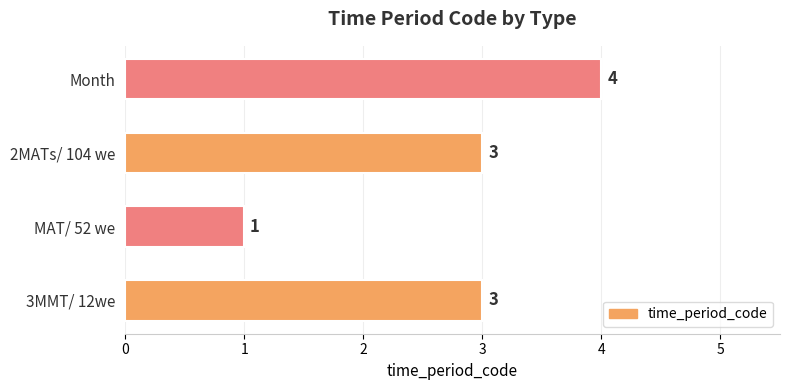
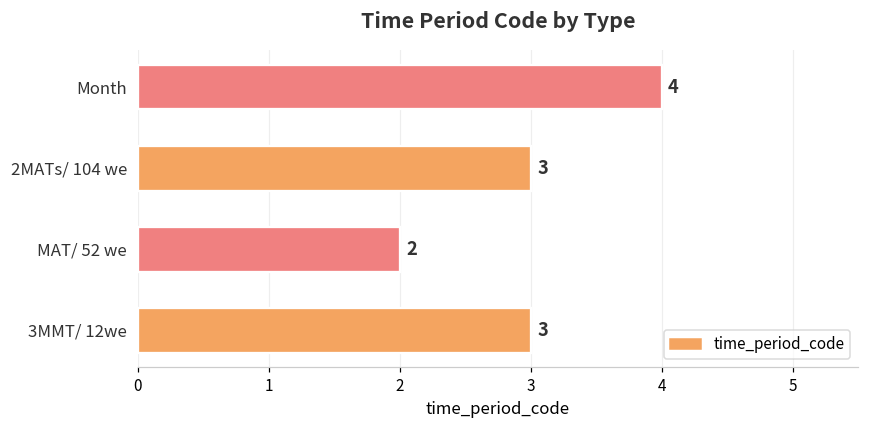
  {
    "Month": 4,
    "2MATs/ 104 we": 3,
-   "MAT/ 52 we": 1,
+   "MAT/ 52 we": 2,
    "3MMT/ 12we": 3
  }
